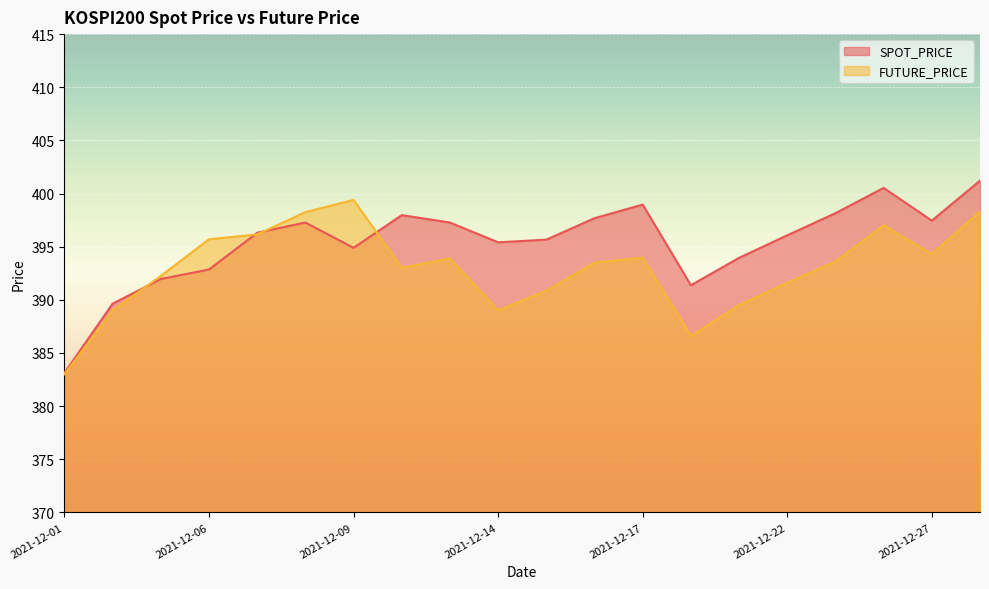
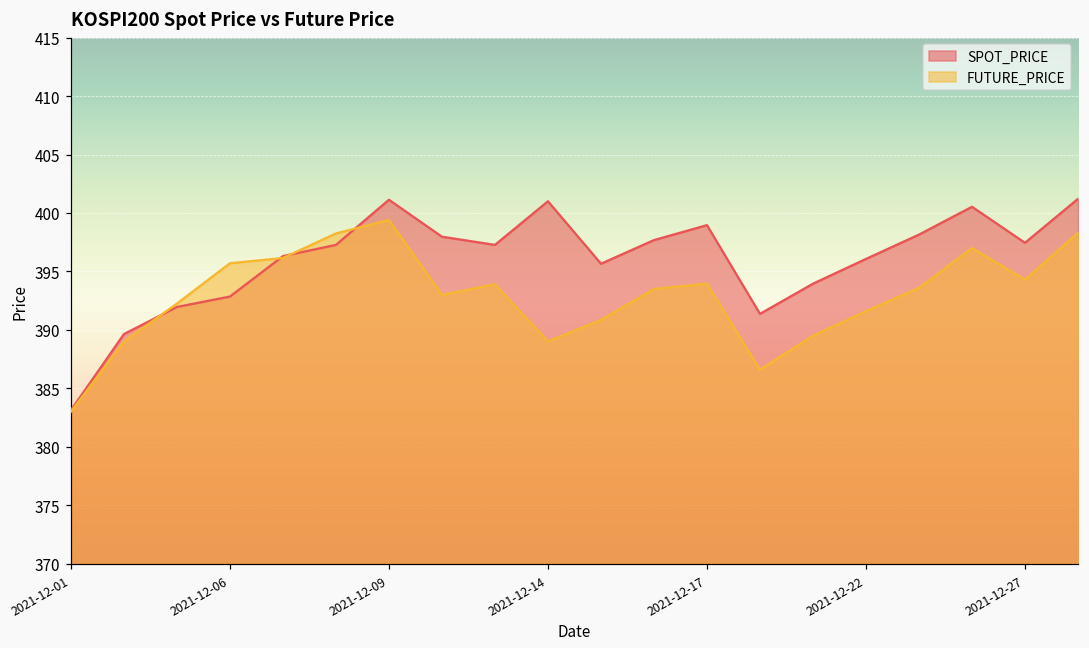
  {
    "SPOT_PRICE": {
      "2021-12-06": 392.9,
-     "2021-12-09": 394.9,
-     "2021-12-14": 395.4,
+     "2021-12-09": 401.1,
+     "2021-12-14": 401.0,
      "2021-12-17": 399.0,
      "2021-12-22": 396.1,
      "2021-12-27": 397.5
    },
    "FUTURE_PRICE": {
      "2021-12-06": 395.7,
      "2021-12-09": 399.4,
      "2021-12-14": 389.0,
      "2021-12-17": 394.0,
      "2021-12-22": 391.6,
      "2021-12-27": 394.3
    }
  }
